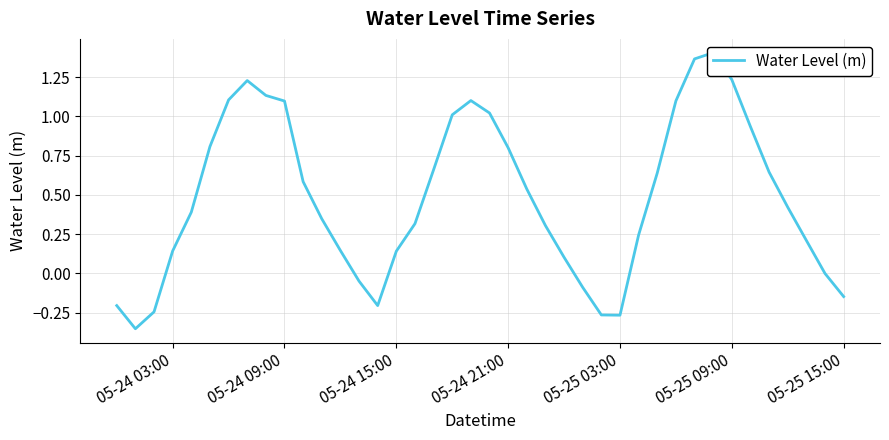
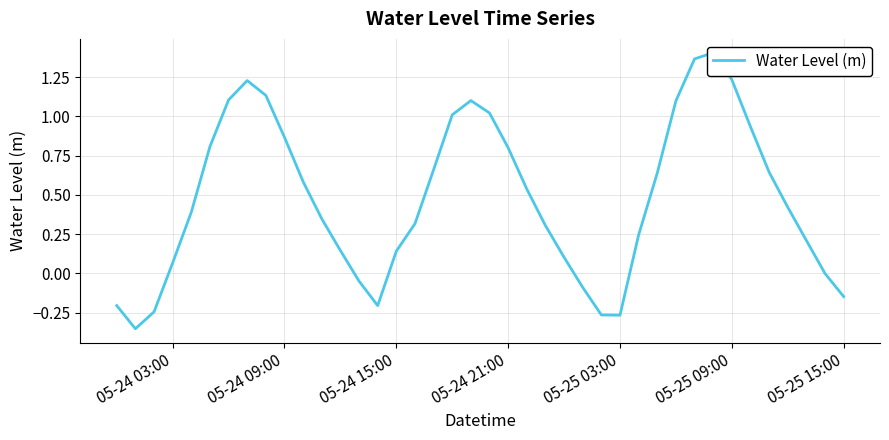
  {
-   "05-24 03:00": 0.14,
-   "05-24 09:00": 1.10,
+   "05-24 03:00": 0.07,
+   "05-24 09:00": 0.87,
    "05-24 15:00": 0.14,
    "05-24 21:00": 0.80,
    "05-25 03:00": -0.27,
    "05-25 09:00": 1.23,
    "05-25 15:00": -0.15
  }
